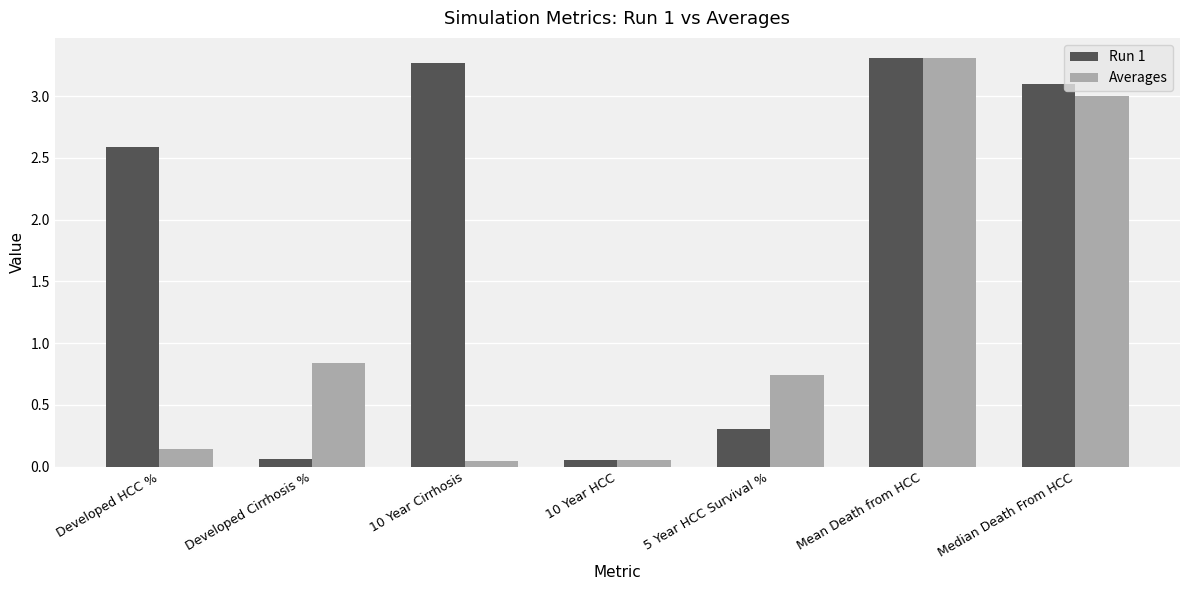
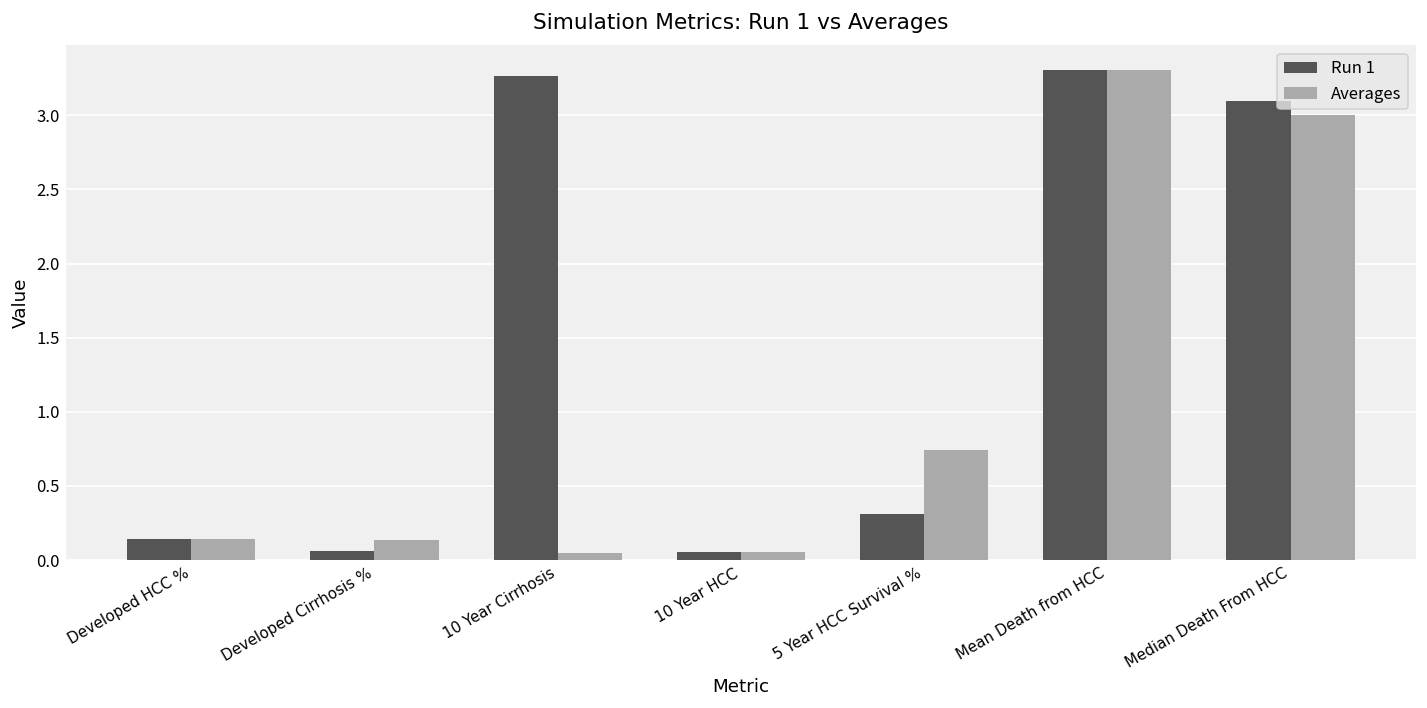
  {
    "Run 1": {
-     "Developed HCC %": 2.59,
+     "Developed HCC %": 0.14,
      "Developed Cirrhosis %": 0.06,
      "10 Year Cirrhosis": 3.26,
      "10 Year HCC": 0.05,
      "5 Year HCC Survival %": 0.31,
      "Mean Death from HCC": 3.31,
      "Median Death From HCC": 3.10
    },
    "Averages": {
      "Developed HCC %": 0.14,
-     "Developed Cirrhosis %": 0.84,
+     "Developed Cirrhosis %": 0.13,
      "10 Year Cirrhosis": 0.05,
      "10 Year HCC": 0.05,
      "5 Year HCC Survival %": 0.74,
      "Mean Death from HCC": 3.31,
      "Median Death From HCC": 3.00
    }
  }
